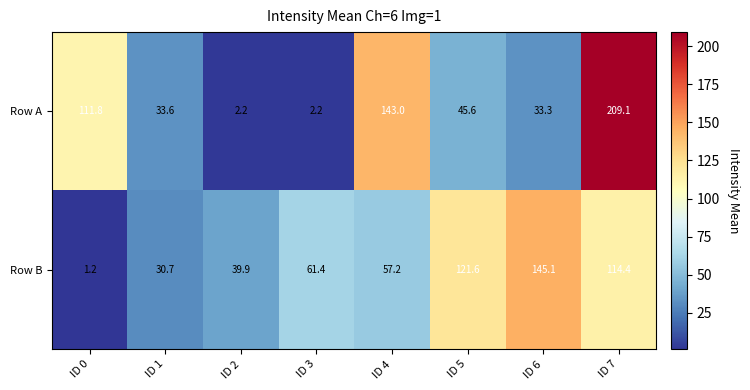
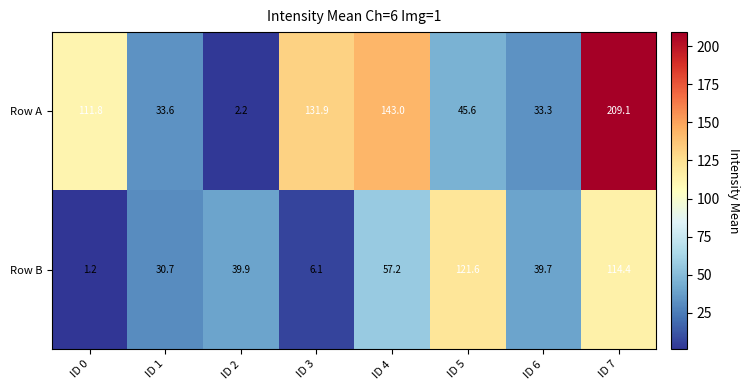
  {
    "Row A": {
      "ID 0": 111.8,
      "ID 1": 33.6,
      "ID 2": 2.2,
-     "ID 3": 2.2,
+     "ID 3": 131.9,
      "ID 4": 143.0,
      "ID 5": 45.6,
      "ID 6": 33.3,
      "ID 7": 209.1
    },
    "Row B": {
      "ID 0": 1.2,
      "ID 1": 30.7,
      "ID 2": 39.9,
-     "ID 3": 61.4,
+     "ID 3": 6.1,
      "ID 4": 57.2,
      "ID 5": 121.6,
-     "ID 6": 145.1,
+     "ID 6": 39.7,
      "ID 7": 114.4
    }
  }
